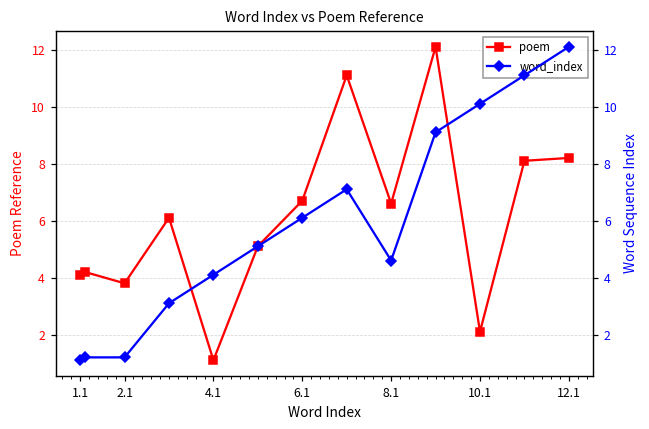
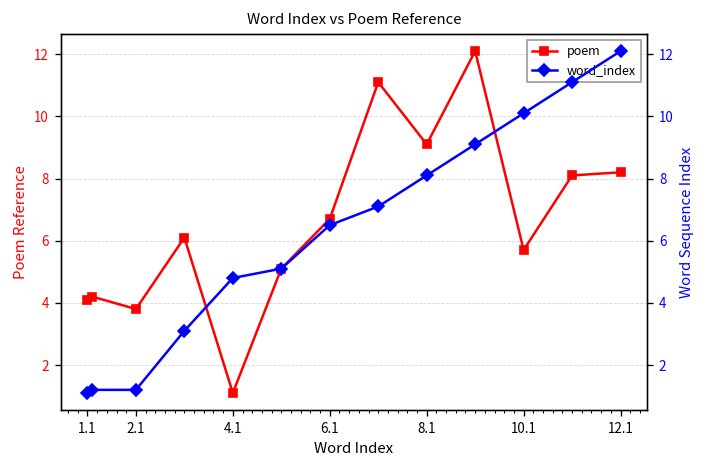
  {
    "poem": {
      "1.1": 4.1,
      "2.1": 3.8,
      "4.1": 1.1,
      "6.1": 6.7,
-     "8.1": 6.6,
-     "10.1": 2.1,
+     "8.1": 9.1,
+     "10.1": 5.7,
      "12.1": 8.2
    },
    "word_index": {
      "1.1": 1.1,
      "2.1": 1.2,
-     "4.1": 4.1,
-     "6.1": 6.1,
-     "8.1": 4.6,
+     "4.1": 4.8,
+     "6.1": 6.5,
+     "8.1": 8.1,
      "10.1": 10.1
    }
  }
